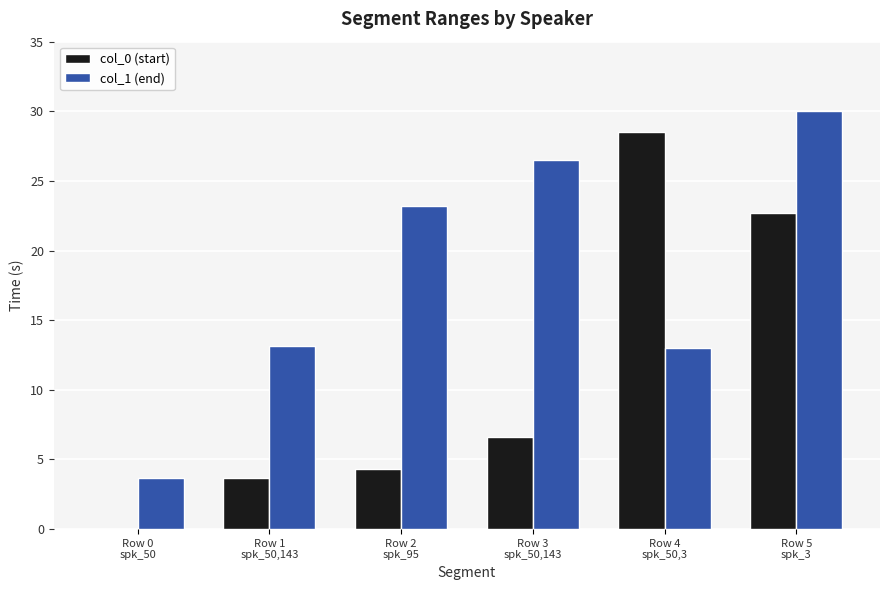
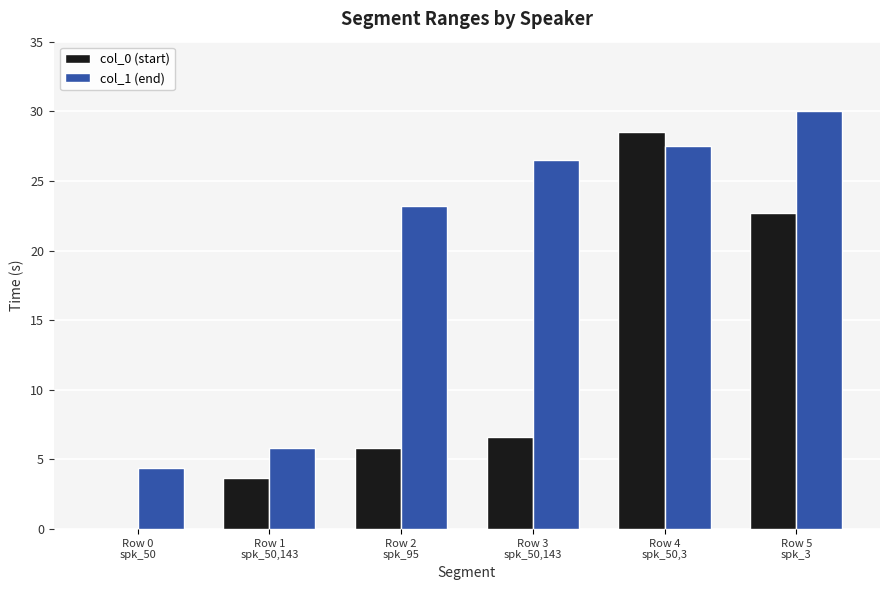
  {
    "col_0 (start)": {
      "Row 0 spk_50": 0.0,
      "Row 1 spk_50,143": 3.7,
-     "Row 2 spk_95": 4.4,
+     "Row 2 spk_95": 5.8,
      "Row 3 spk_50,143": 6.6,
      "Row 4 spk_50,3": 28.5,
      "Row 5 spk_3": 22.7
    },
    "col_1 (end)": {
-     "Row 0 spk_50": 3.7,
-     "Row 1 spk_50,143": 13.2,
+     "Row 0 spk_50": 4.4,
+     "Row 1 spk_50,143": 5.8,
      "Row 2 spk_95": 23.2,
      "Row 3 spk_50,143": 26.5,
-     "Row 4 spk_50,3": 13.0,
+     "Row 4 spk_50,3": 27.5,
      "Row 5 spk_3": 30.0
    }
  }
